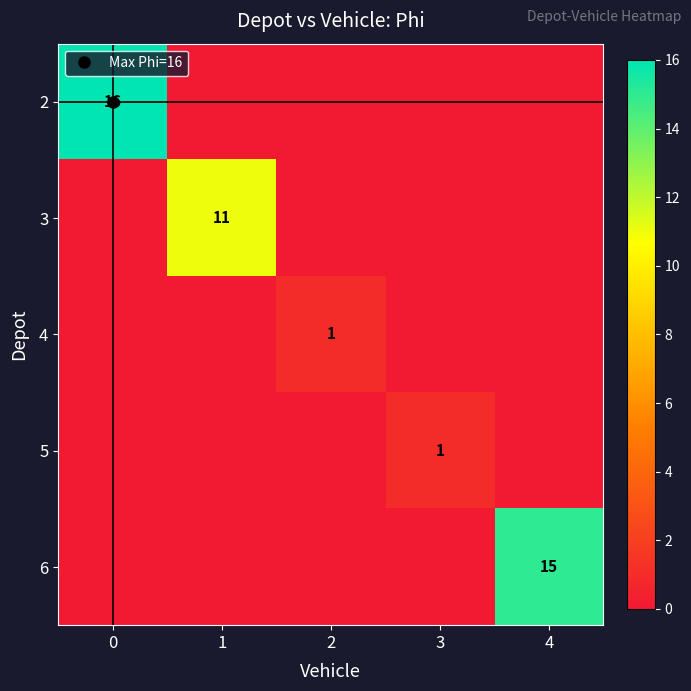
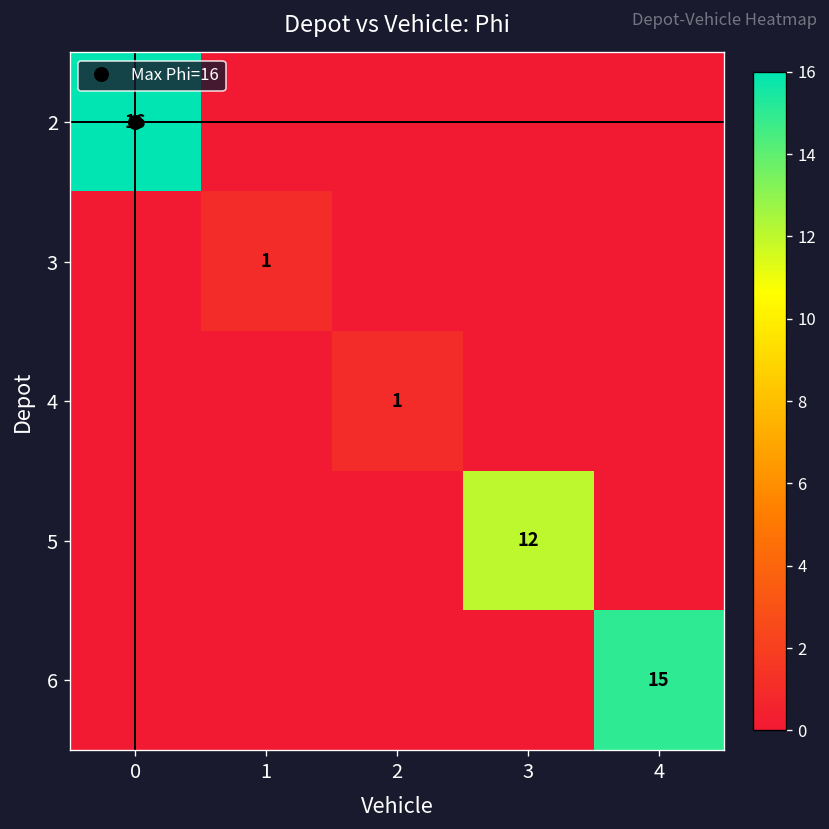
  {
    "3": {
-     "1": 11
+     "1": 1
    },
    "4": {
      "2": 1
    },
    "5": {
-     "3": 1
+     "3": 12
    },
    "6": {
      "4": 15
    }
  }
